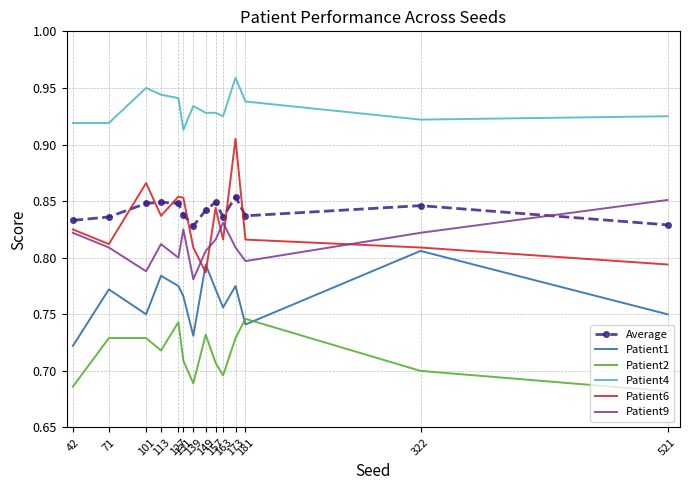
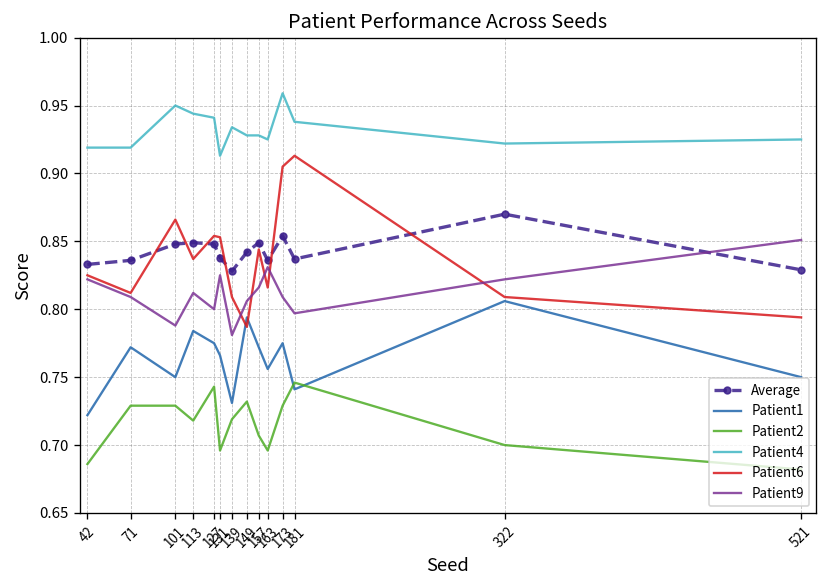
  {
    "Average": {
      "42": 0.833,
      "71": 0.836,
      "101": 0.848,
      "113": 0.849,
      "127": 0.848,
      "131": 0.838,
      "139": 0.828,
      "149": 0.842,
      "157": 0.849,
      "163": 0.836,
      "173": 0.854,
      "181": 0.837,
-     "322": 0.846,
+     "322": 0.870,
      "521": 0.829
    },
    "Patient1": {
      "42": 0.722,
      "71": 0.772,
      "101": 0.750,
      "113": 0.784,
      "127": 0.775,
      "131": 0.766,
      "139": 0.731,
      "149": 0.794,
      "157": 0.772,
      "163": 0.756,
      "173": 0.775,
      "181": 0.741,
      "322": 0.806,
      "521": 0.750
    },
    "Patient2": {
      "42": 0.686,
      "71": 0.729,
      "101": 0.729,
      "113": 0.718,
      "127": 0.743,
-     "131": 0.709,
-     "139": 0.689,
+     "131": 0.696,
+     "139": 0.719,
      "149": 0.732,
      "157": 0.707,
      "163": 0.696,
      "173": 0.729,
      "181": 0.746,
      "322": 0.700
    },
    "Patient4": {
      "42": 0.919,
      "71": 0.919,
      "101": 0.950,
      "113": 0.944,
      "127": 0.941,
      "131": 0.913,
      "139": 0.934,
      "149": 0.928,
      "157": 0.928,
      "163": 0.925,
      "173": 0.959,
      "181": 0.938,
      "322": 0.922,
      "521": 0.925
    },
    "Patient6": {
      "42": 0.825,
      "71": 0.812,
      "101": 0.866,
      "113": 0.837,
      "127": 0.854,
      "131": 0.853,
      "139": 0.809,
      "149": 0.787,
      "157": 0.844,
      "163": 0.816,
      "173": 0.905,
-     "181": 0.816,
+     "181": 0.913,
      "322": 0.809,
      "521": 0.794
    },
    "Patient9": {
      "42": 0.822,
      "71": 0.809,
      "101": 0.788,
      "113": 0.812,
      "127": 0.800,
      "131": 0.825,
      "139": 0.781,
      "149": 0.806,
      "157": 0.816,
      "163": 0.831,
      "173": 0.809,
      "181": 0.797,
      "322": 0.822,
      "521": 0.851
    }
  }
